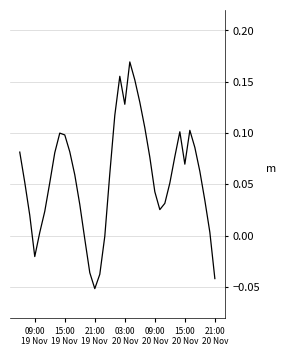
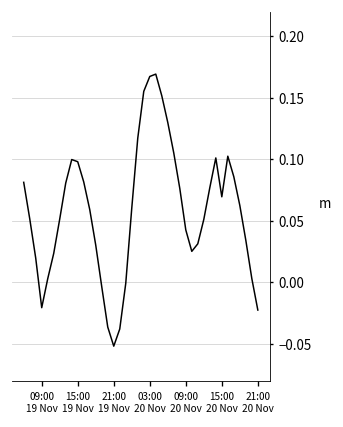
  {
    "09:00 19 Nov": -0.021,
    "15:00 19 Nov": 0.098,
    "21:00 19 Nov": -0.052,
-   "03:00 20 Nov": 0.128,
+   "03:00 20 Nov": 0.167,
    "09:00 20 Nov": 0.043,
    "15:00 20 Nov": 0.070,
-   "21:00 20 Nov": -0.042
+   "21:00 20 Nov": -0.022
  }
